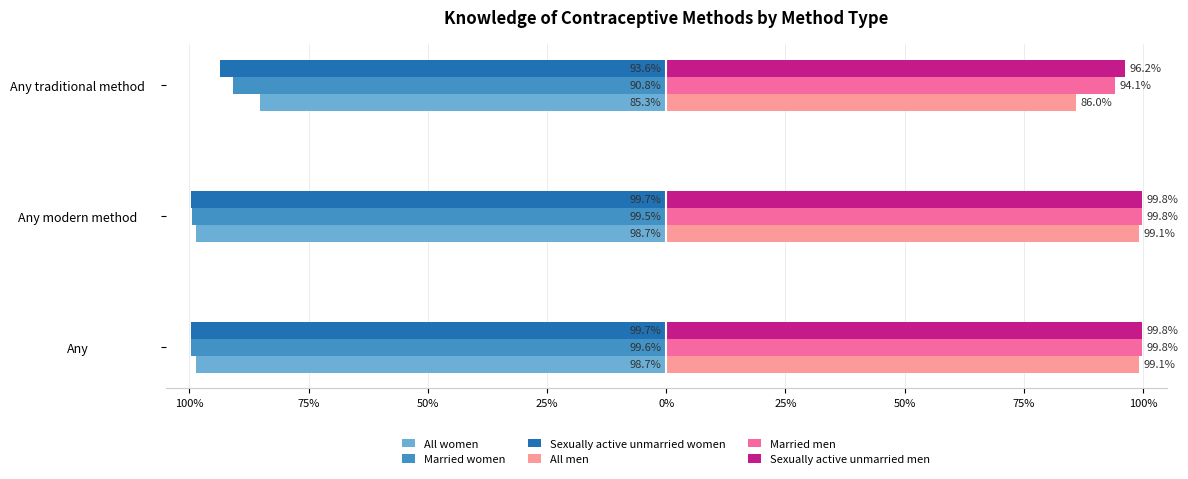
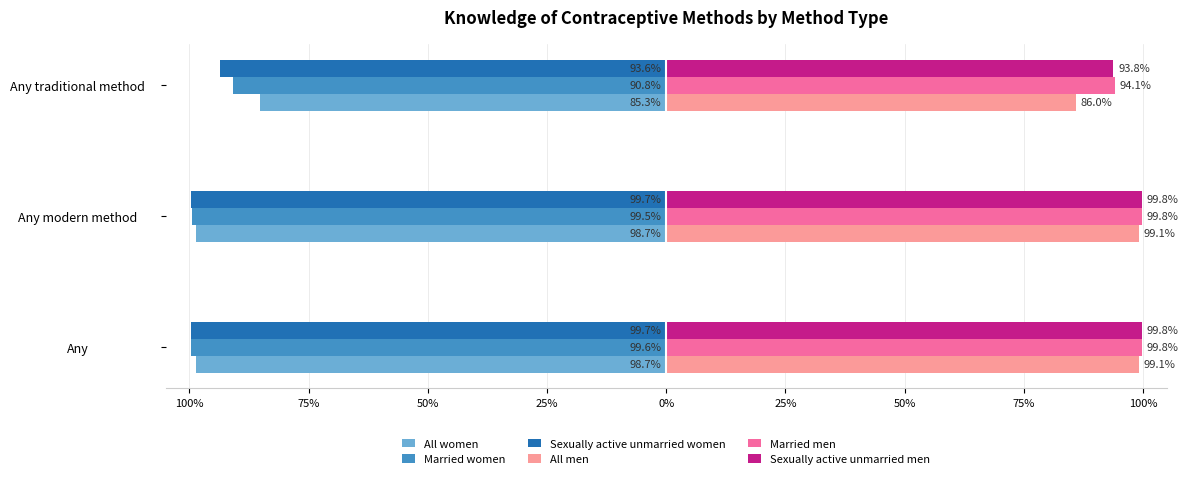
  {
    "Sexually active unmarried men": {
-     "Any traditional method": "96.2%",
+     "Any traditional method": "93.8%",
      "Any modern method": "99.8%",
      "Any": "99.8%"
    }
  }
